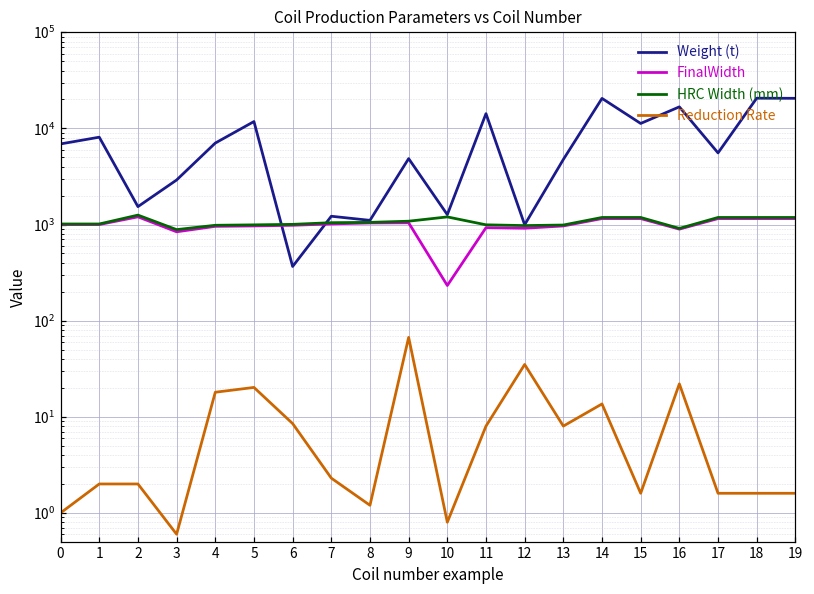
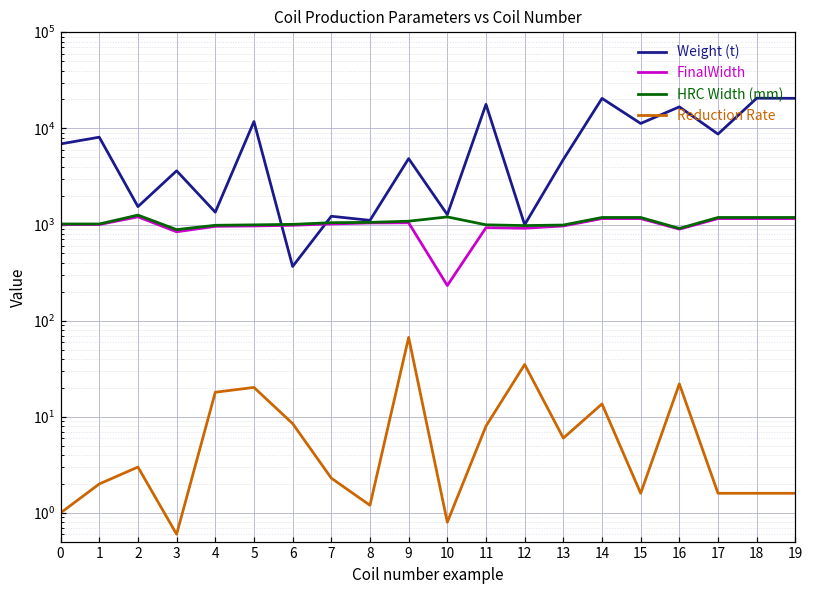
  {
    "Weight (t)": {
      "0": 7000,
      "1": 8000,
      "2": 1500,
-     "3": 2900,
-     "4": 7000,
+     "3": 3600,
+     "4": 1300,
      "5": 12000,
      "6": 370,
      "7": 1200,
      "9": 5000,
-     "11": 14000,
+     "11": 18000,
      "13": 5000,
      "14": 21000,
      "15": 11000,
      "16": 17000,
-     "17": 6000,
+     "17": 9000,
      "18": 21000,
      "19": 21000
    },
    "FinalWidth": {
      "10": 230,
      "11": 900
    },
    "HRC Width (mm)": {
      "11": 1000
    },
    "Reduction Rate": {
      "0": 1,
      "1": 2,
-     "2": 2,
+     "2": 3,
      "3": 0.6,
      "4": 18,
      "5": 20,
      "6": 9,
      "7": 2.3,
      "8": 1.2,
      "9": 70,
      "10": 0.8,
      "11": 8,
      "12": 35,
-     "13": 8,
+     "13": 6,
      "14": 14,
      "15": 1.6,
      "16": 22,
      "17": 1.6,
      "18": 1.6,
      "19": 1.6
    }
  }
